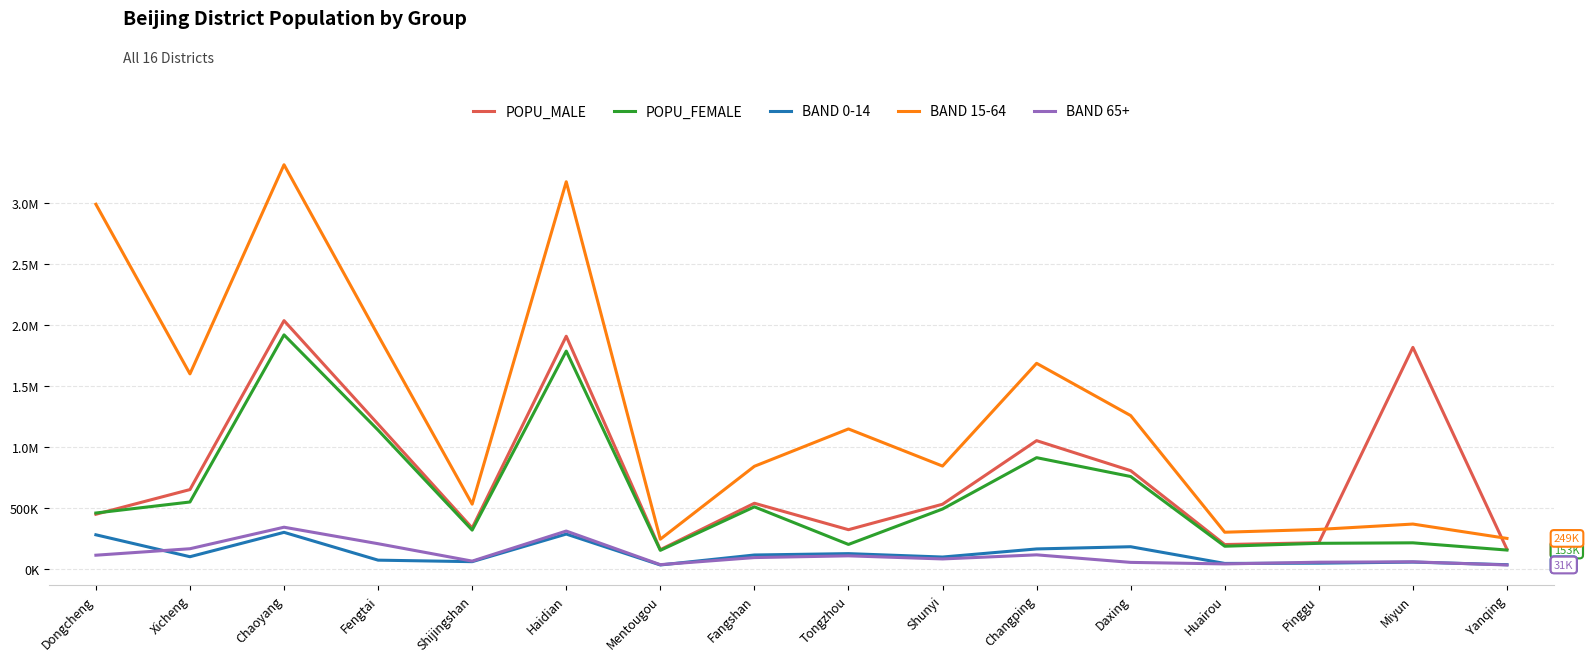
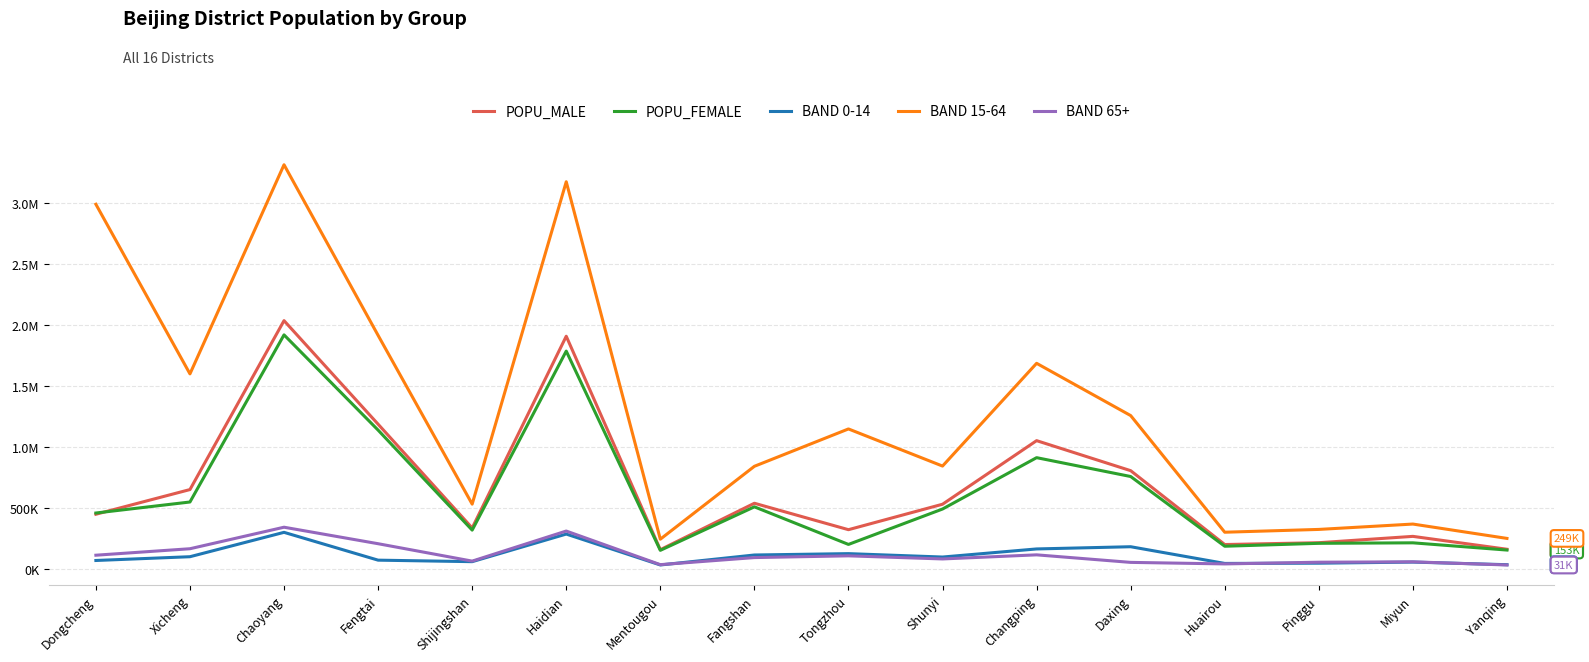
  {
    "POPU_MALE": {
      "Xicheng": 650000,
      "Chaoyang": 2040000,
      "Fengtai": 1190000,
      "Haidian": 1910000,
      "Fangshan": 540000,
      "Tongzhou": 320000,
      "Shunyi": 530000,
      "Changping": 1050000,
      "Daxing": 810000,
-     "Miyun": 1820000
+     "Miyun": 270000
    },
    "POPU_FEMALE": {
      "Xicheng": 550000,
      "Chaoyang": 1920000,
      "Fengtai": 1140000,
      "Haidian": 1790000,
      "Fangshan": 510000,
      "Tongzhou": 200000,
      "Shunyi": 490000,
      "Changping": 910000,
      "Daxing": 760000,
      "Miyun": 210000
    },
    "BAND 0-14": {
-     "Dongcheng": 280000,
+     "Dongcheng": 70000,
      "Xicheng": 100000,
      "Chaoyang": 300000,
      "Fengtai": 70000,
      "Haidian": 280000,
      "Fangshan": 110000,
      "Changping": 160000,
      "Daxing": 180000
    },
    "BAND 15-64": {
      "Dongcheng": 2990000,
      "Xicheng": 1600000,
      "Chaoyang": 3310000,
      "Fengtai": 1920000,
      "Shijingshan": 530000,
      "Haidian": 3180000,
      "Mentougou": 240000,
      "Fangshan": 840000,
      "Tongzhou": 1150000,
      "Shunyi": 840000,
      "Changping": 1690000,
      "Daxing": 1260000,
      "Huairou": 300000,
      "Pinggu": 320000,
      "Miyun": 370000,
      "Yanqing": 250000
    },
    "BAND 65+": {
      "Dongcheng": 110000,
      "Xicheng": 160000,
      "Chaoyang": 340000,
      "Fengtai": 210000,
      "Haidian": 310000,
      "Fangshan": 90000,
      "Changping": 110000,
      "Daxing": 50000
    }
  }
